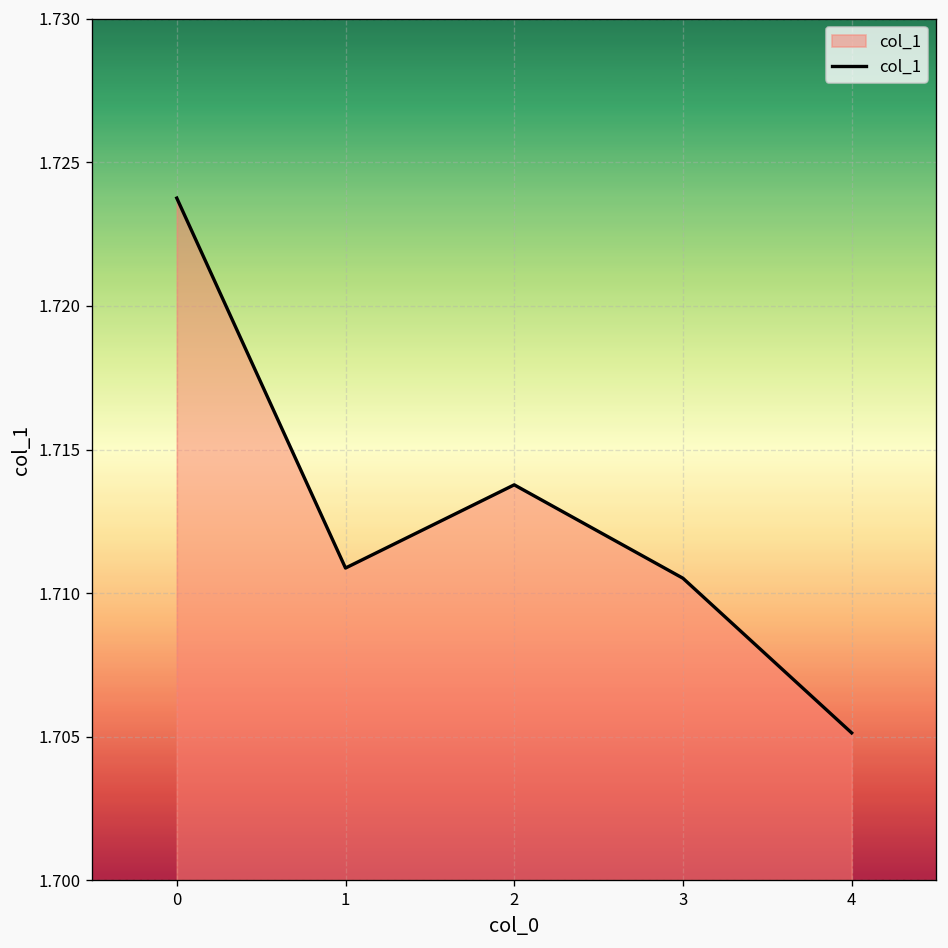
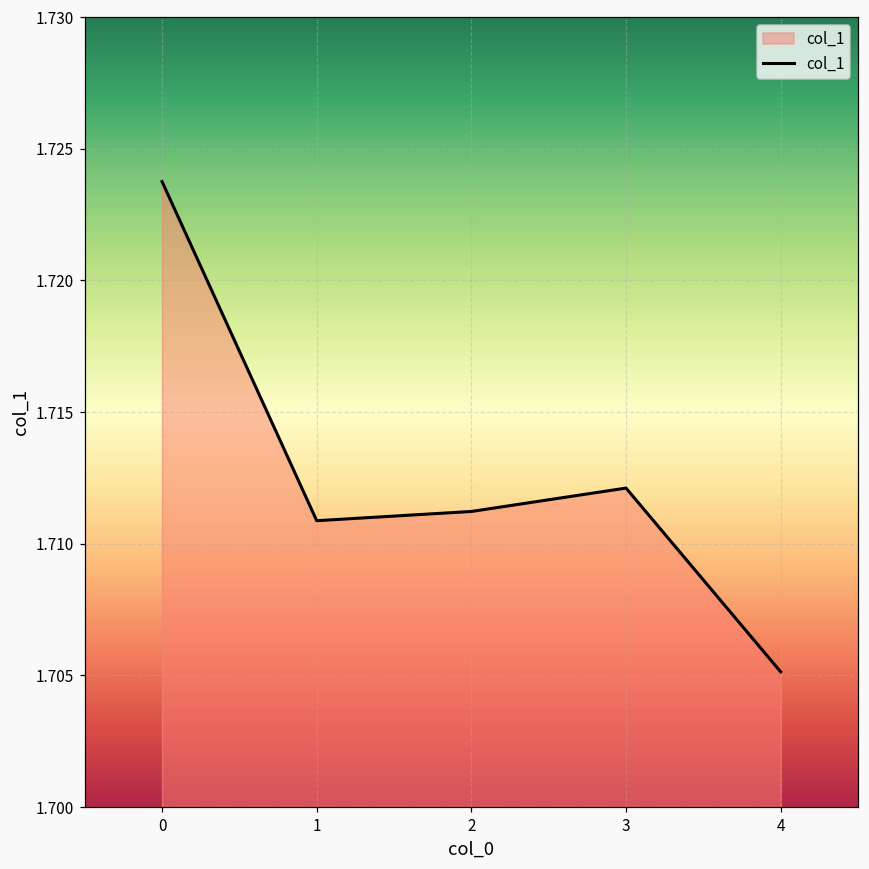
  {
    "0": 1.7238,
    "1": 1.7109,
-   "2": 1.7138,
-   "3": 1.7105,
+   "2": 1.7112,
+   "3": 1.7121,
    "4": 1.7051
  }
